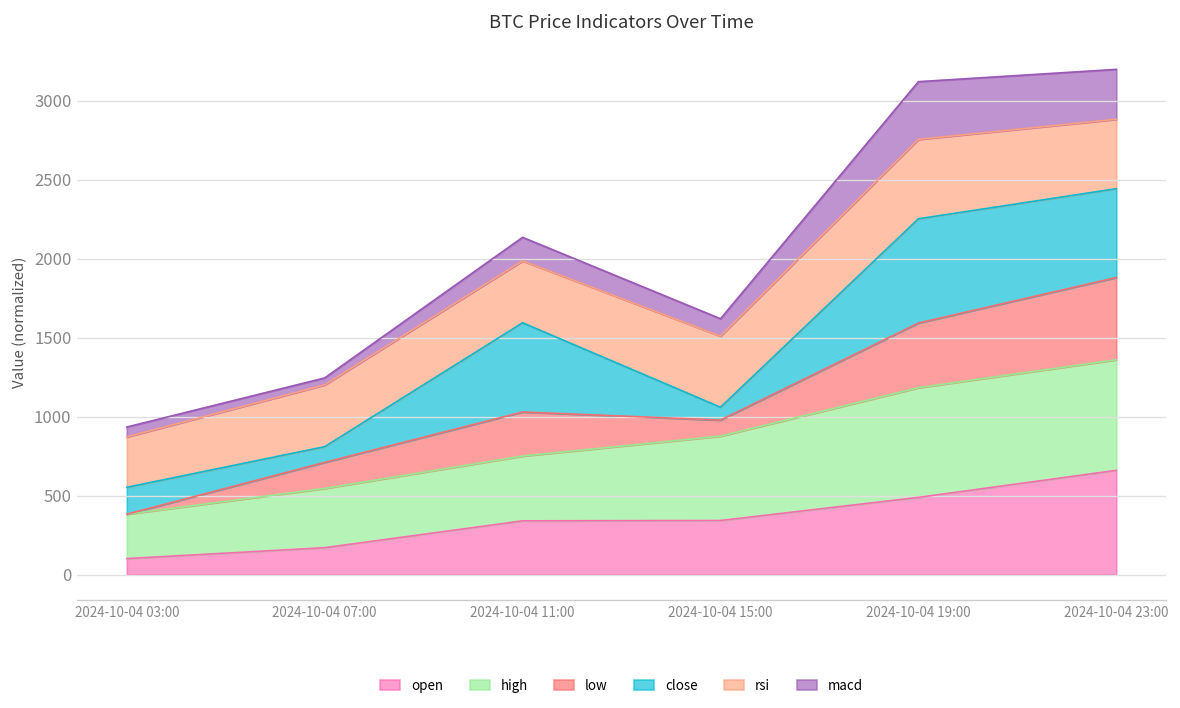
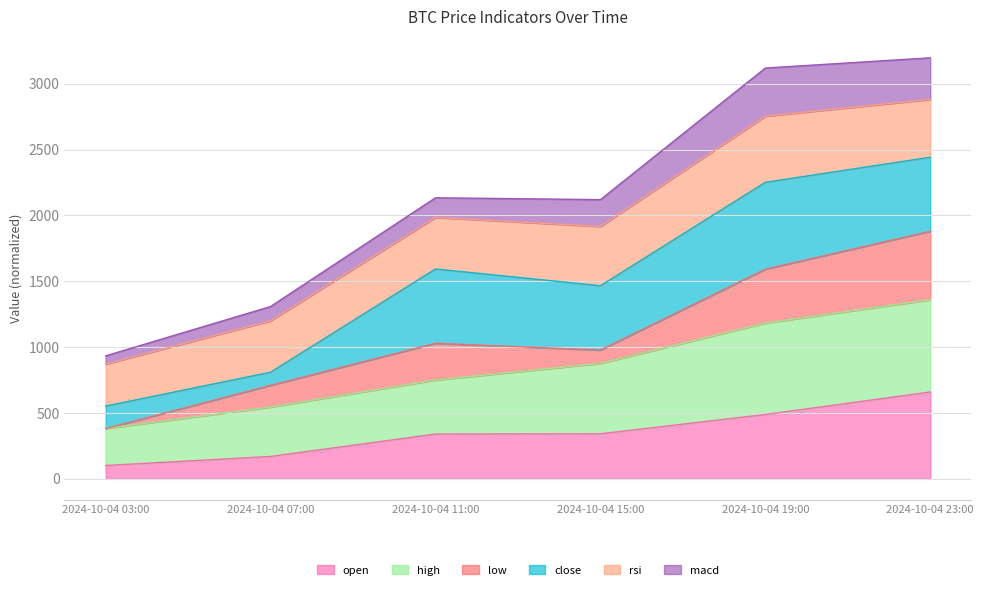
  {
    "open": {
      "2024-10-04 03:00": 100,
      "2024-10-04 07:00": 170,
      "2024-10-04 11:00": 340,
      "2024-10-04 15:00": 340,
      "2024-10-04 19:00": 490,
      "2024-10-04 23:00": 660
    },
    "high": {
      "2024-10-04 07:00": 380,
      "2024-10-04 11:00": 410,
      "2024-10-04 15:00": 530,
      "2024-10-04 19:00": 690,
      "2024-10-04 23:00": 700
    },
    "close": {
      "2024-10-04 03:00": 170,
      "2024-10-04 07:00": 100,
      "2024-10-04 11:00": 560,
-     "2024-10-04 15:00": 80,
+     "2024-10-04 15:00": 490,
      "2024-10-04 19:00": 660,
      "2024-10-04 23:00": 560
    },
    "macd": {
      "2024-10-04 03:00": 60,
-     "2024-10-04 07:00": 40,
+     "2024-10-04 07:00": 110,
      "2024-10-04 11:00": 150,
-     "2024-10-04 15:00": 110,
+     "2024-10-04 15:00": 200,
      "2024-10-04 19:00": 370,
      "2024-10-04 23:00": 320
    }
  }
